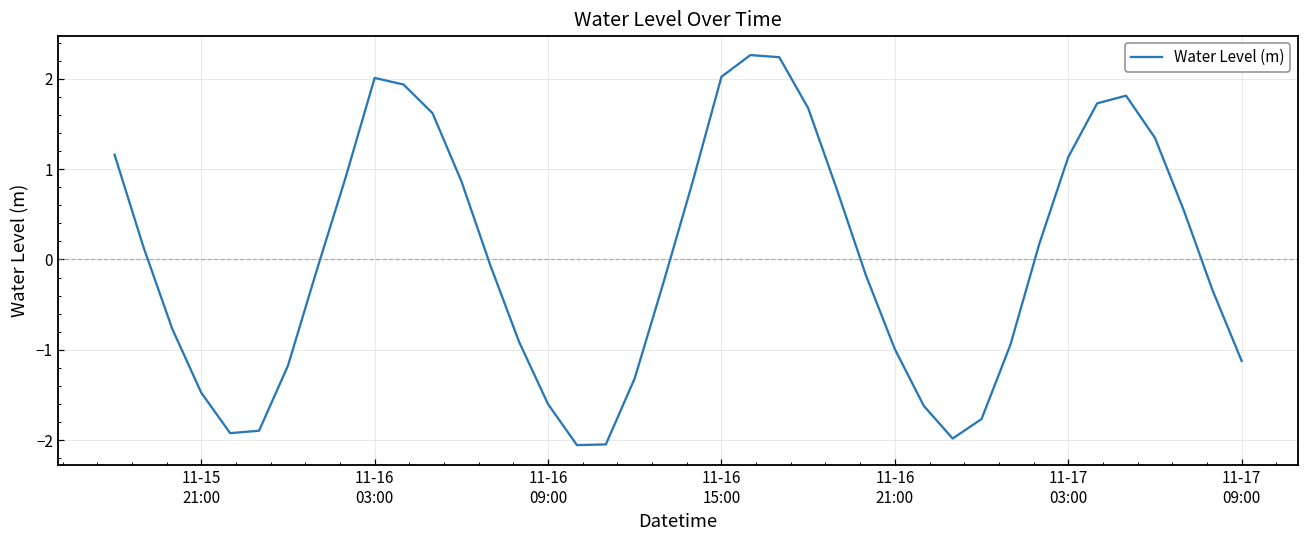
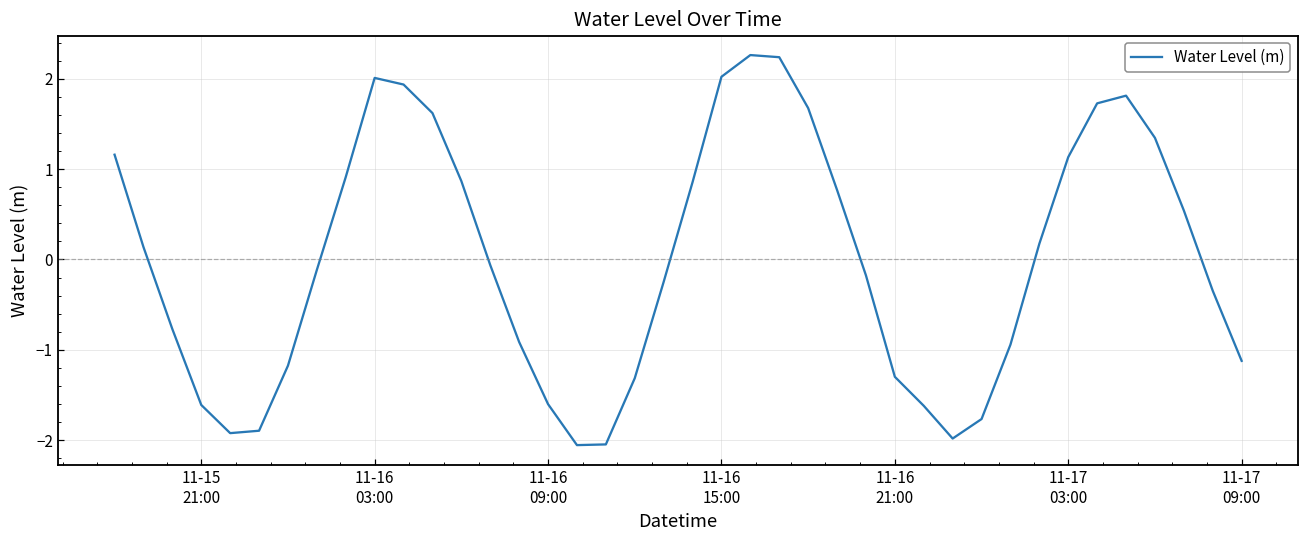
  {
-   "11-15 21:00": -1.5,
+   "11-15 21:00": -1.6,
    "11-16 03:00": 2.0,
    "11-16 09:00": -1.6,
    "11-16 15:00": 2.0,
-   "11-16 21:00": -1.0,
+   "11-16 21:00": -1.3,
    "11-17 03:00": 1.1,
    "11-17 09:00": -1.1
  }
